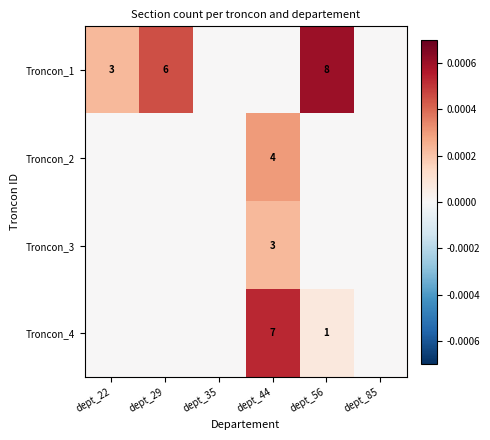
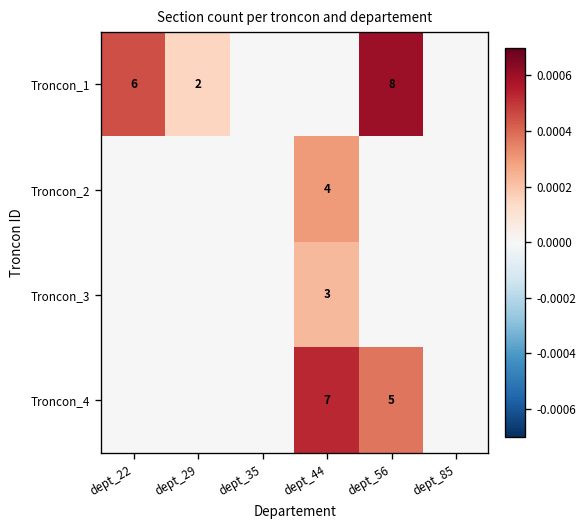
  {
    "Troncon_1": {
-     "dept_22": 3,
-     "dept_29": 6,
+     "dept_22": 6,
+     "dept_29": 2,
      "dept_56": 8
    },
    "Troncon_2": {
      "dept_44": 4
    },
    "Troncon_3": {
      "dept_44": 3
    },
    "Troncon_4": {
      "dept_44": 7,
-     "dept_56": 1
+     "dept_56": 5
    }
  }
